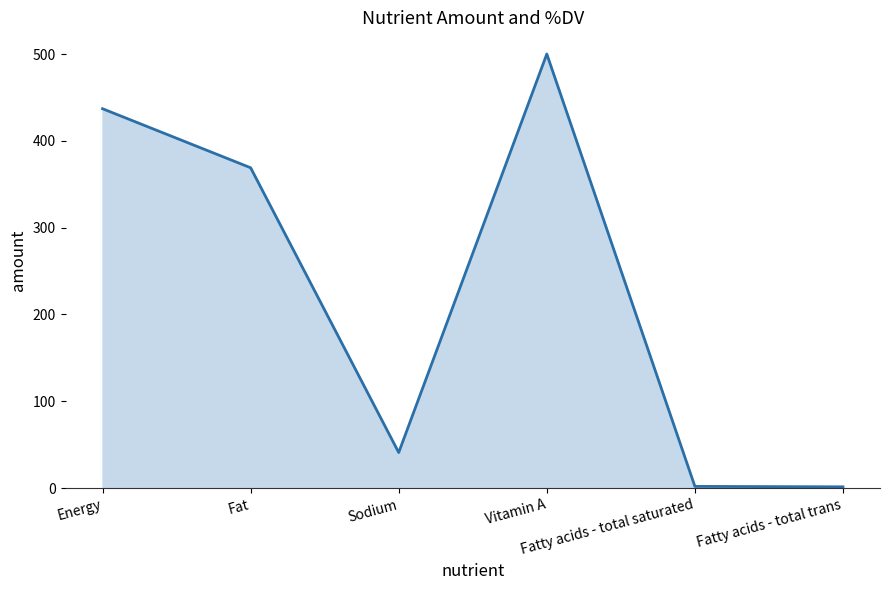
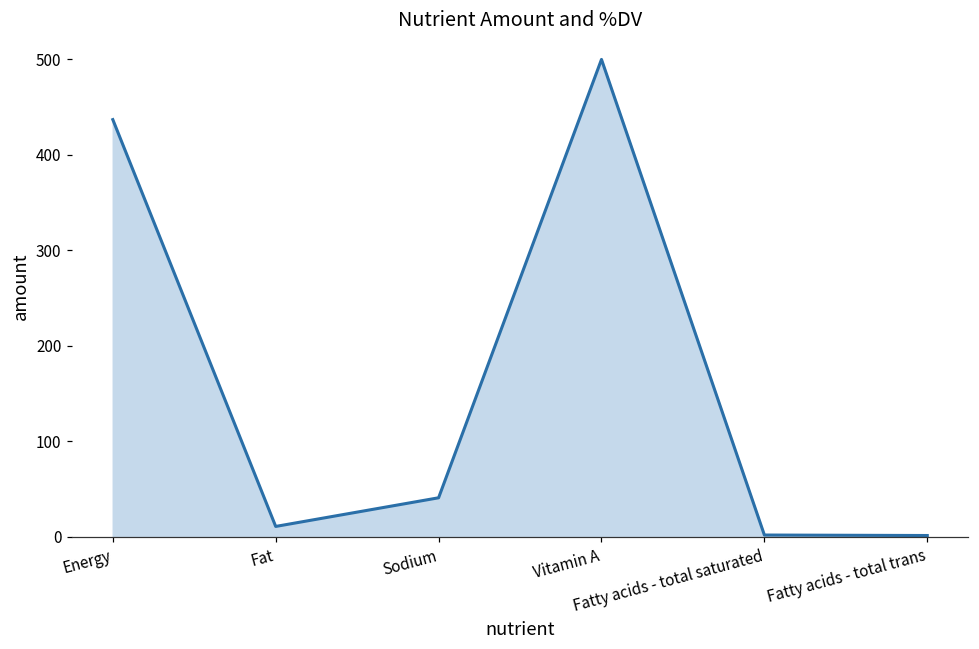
  {
    "Energy": 440,
-   "Fat": 370,
+   "Fat": 10,
    "Sodium": 40,
    "Vitamin A": 500,
    "Fatty acids - total saturated": 0,
    "Fatty acids - total trans": 0
  }
